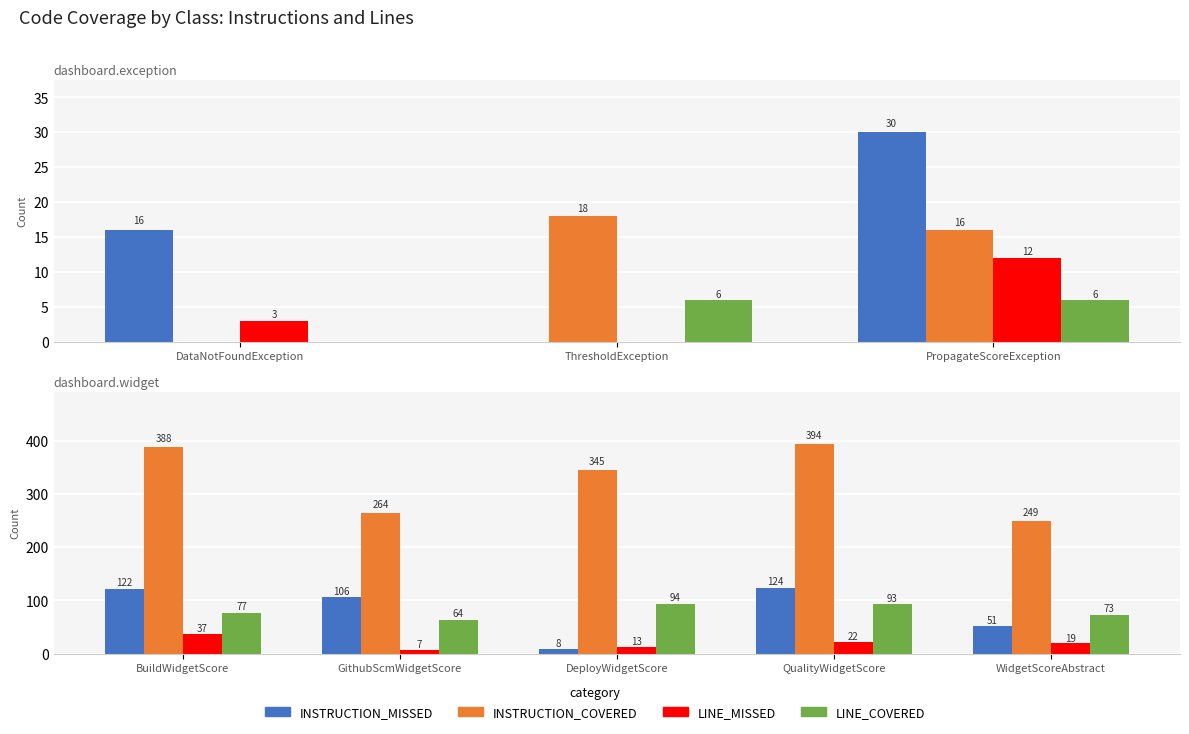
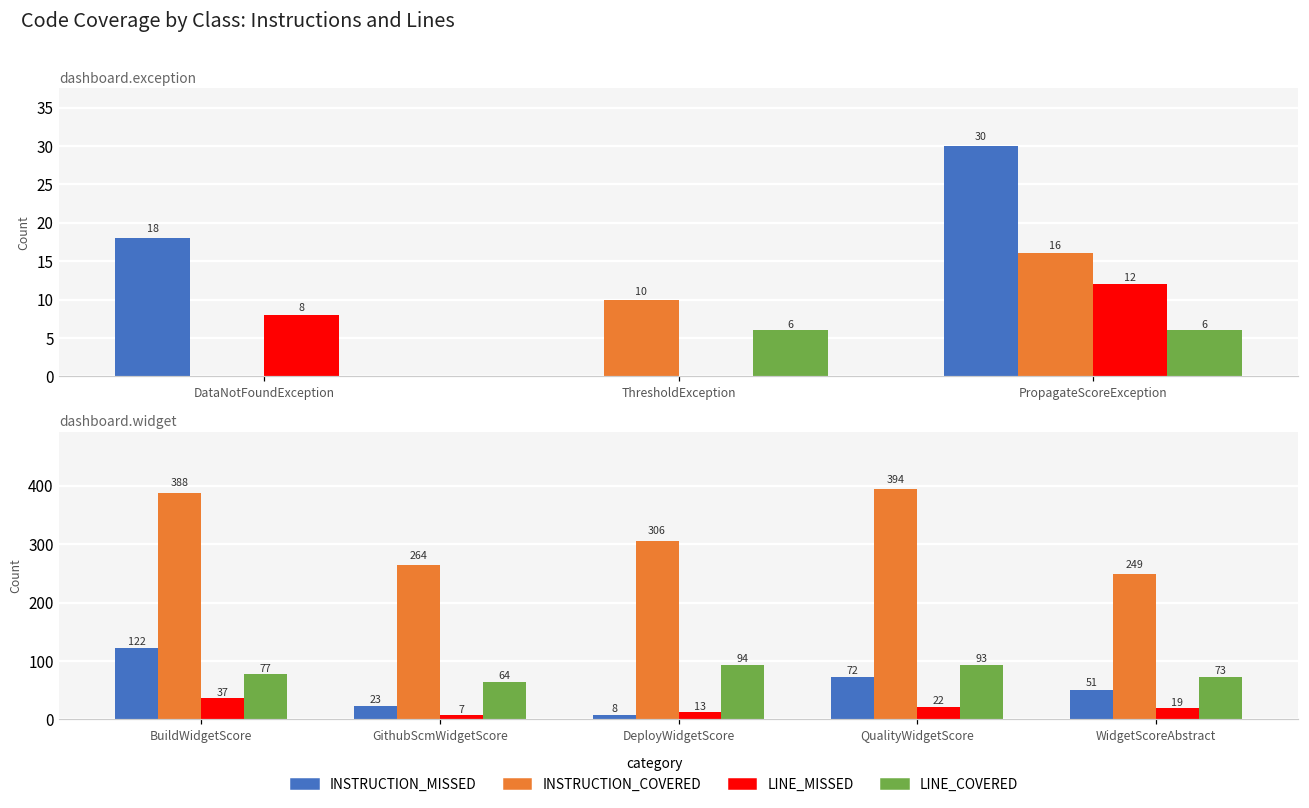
  {
    "dashboard.exception": {
      "INSTRUCTION_MISSED": {
-       "DataNotFoundException": 16,
+       "DataNotFoundException": 18,
        "PropagateScoreException": 30
      },
      "INSTRUCTION_COVERED": {
-       "ThresholdException": 18,
+       "ThresholdException": 10,
        "PropagateScoreException": 16
      },
      "LINE_MISSED": {
-       "DataNotFoundException": 3,
+       "DataNotFoundException": 8,
        "PropagateScoreException": 12
      },
      "LINE_COVERED": {
        "ThresholdException": 6,
        "PropagateScoreException": 6
      }
    },
    "dashboard.widget": {
      "INSTRUCTION_MISSED": {
        "BuildWidgetScore": 122,
-       "GithubScmWidgetScore": 106,
+       "GithubScmWidgetScore": 23,
        "DeployWidgetScore": 8,
-       "QualityWidgetScore": 124,
+       "QualityWidgetScore": 72,
        "WidgetScoreAbstract": 51
      },
      "INSTRUCTION_COVERED": {
        "BuildWidgetScore": 388,
        "GithubScmWidgetScore": 264,
-       "DeployWidgetScore": 345,
+       "DeployWidgetScore": 306,
        "QualityWidgetScore": 394,
        "WidgetScoreAbstract": 249
      },
      "LINE_MISSED": {
        "BuildWidgetScore": 37,
        "GithubScmWidgetScore": 7,
        "DeployWidgetScore": 13,
        "QualityWidgetScore": 22,
        "WidgetScoreAbstract": 19
      },
      "LINE_COVERED": {
        "BuildWidgetScore": 77,
        "GithubScmWidgetScore": 64,
        "DeployWidgetScore": 94,
        "QualityWidgetScore": 93,
        "WidgetScoreAbstract": 73
      }
    }
  }
